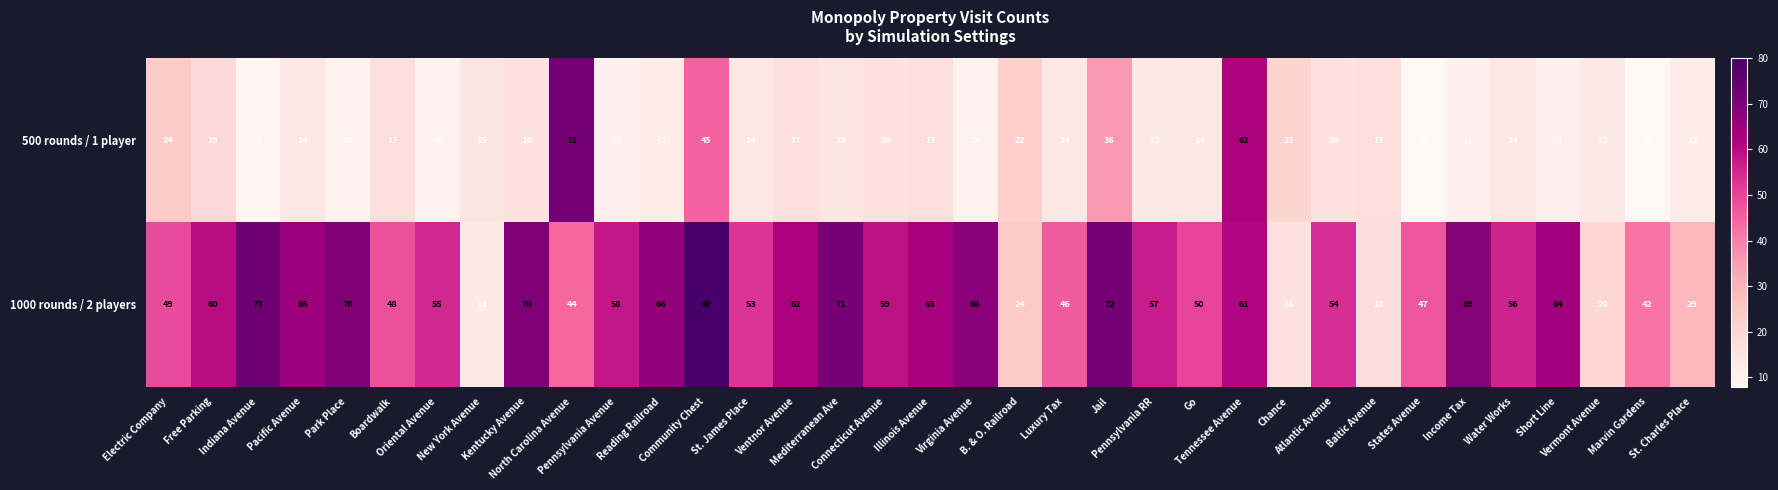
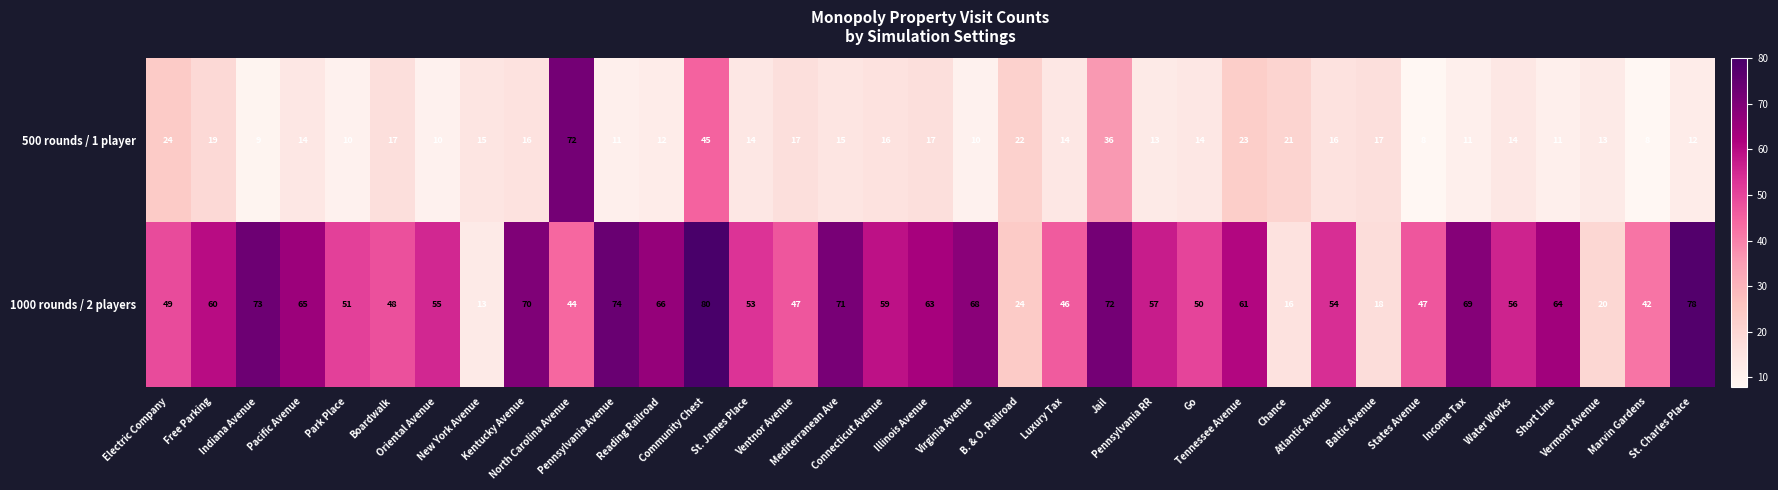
  {
    "500 rounds / 1 player": {
      "Electric Company": 24,
      "North Carolina Avenue": 72,
      "Community Chest": 45,
      "B. & O. Railroad": 22,
      "Jail": 36,
-     "Tennessee Avenue": 62
+     "Tennessee Avenue": 23
    },
    "1000 rounds / 2 players": {
      "Electric Company": 49,
      "Free Parking": 60,
      "Indiana Avenue": 73,
      "Pacific Avenue": 65,
-     "Park Place": 70,
+     "Park Place": 51,
      "Boardwalk": 48,
      "Oriental Avenue": 55,
      "Kentucky Avenue": 70,
      "North Carolina Avenue": 44,
-     "Pennsylvania Avenue": 58,
+     "Pennsylvania Avenue": 74,
      "Reading Railroad": 66,
      "Community Chest": 80,
      "St. James Place": 53,
-     "Ventnor Avenue": 62,
+     "Ventnor Avenue": 47,
      "Mediterranean Ave": 71,
      "Connecticut Avenue": 59,
      "Illinois Avenue": 63,
      "Virginia Avenue": 68,
      "B. & O. Railroad": 24,
      "Luxury Tax": 46,
      "Jail": 72,
      "Pennsylvania RR": 57,
      "Go": 50,
      "Tennessee Avenue": 61,
      "Atlantic Avenue": 54,
      "States Avenue": 47,
      "Income Tax": 69,
      "Water Works": 56,
      "Short Line": 64,
      "Marvin Gardens": 42,
-     "St. Charles Place": 29
+     "St. Charles Place": 78
    }
  }
